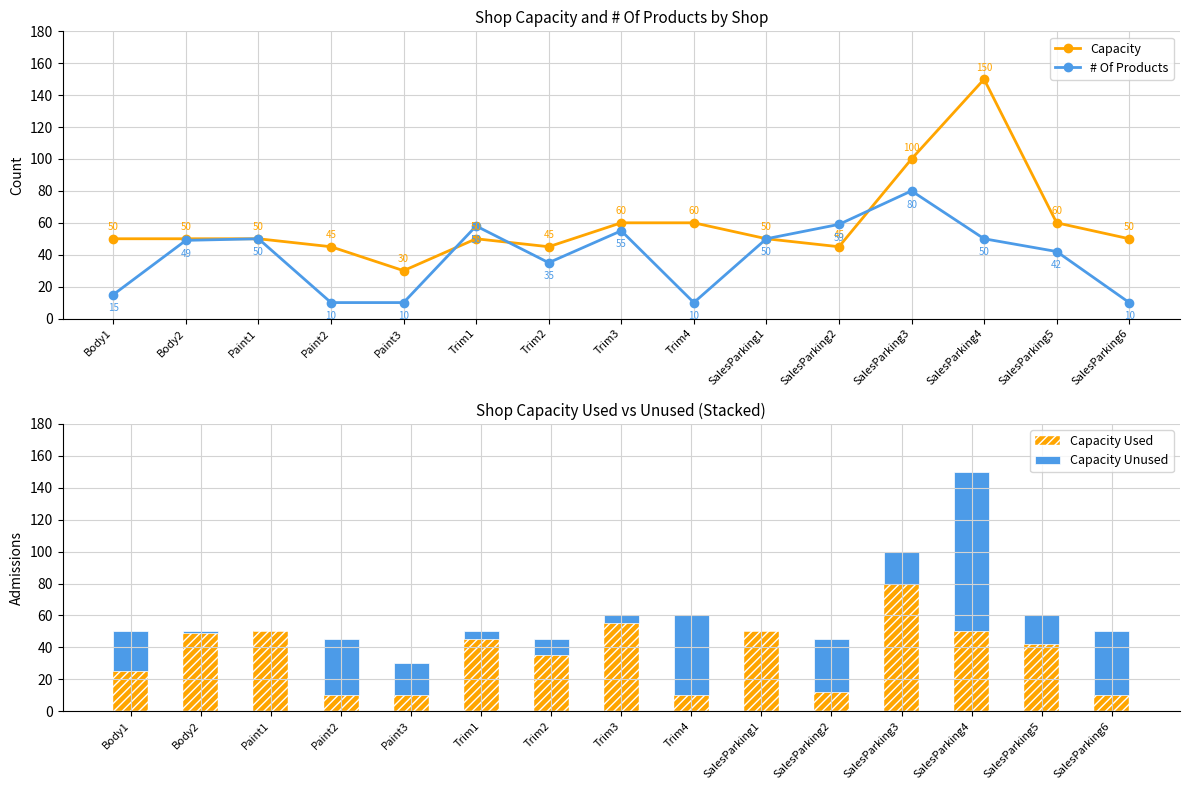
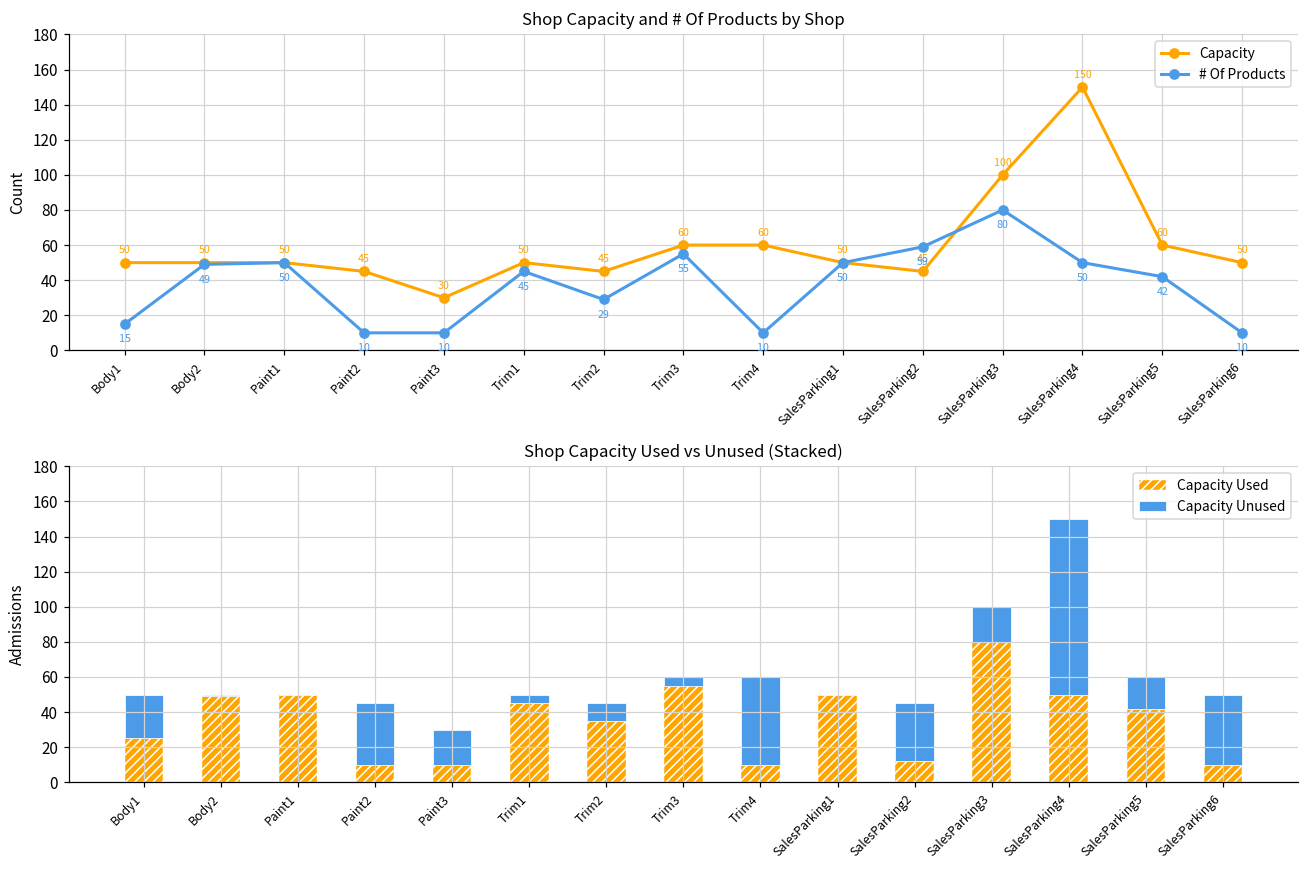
  {
    "Shop Capacity and # Of Products by Shop": {
      "Capacity": {
        "Body1": 50,
        "Paint2": 45,
        "Paint3": 30,
        "Trim1": 50,
        "Trim2": 45,
        "Trim3": 60,
        "Trim4": 60,
        "SalesParking3": 100,
        "SalesParking4": 150,
        "SalesParking5": 60,
        "SalesParking6": 50
      },
      "# Of Products": {
        "Body1": 15,
        "Paint2": 10,
        "Paint3": 10,
-       "Trim1": 58,
-       "Trim2": 35,
+       "Trim1": 45,
+       "Trim2": 29,
        "Trim3": 55,
        "Trim4": 10,
        "SalesParking3": 80,
        "SalesParking4": 50,
        "SalesParking5": 42,
        "SalesParking6": 10
      }
    },
    "Shop Capacity Used vs Unused (Stacked)": {
      "Capacity Used": {
        "Body1": 25,
        "Body2": 49,
        "Paint1": 50,
        "Paint2": 10,
        "Paint3": 10,
        "Trim1": 45,
        "Trim2": 35,
        "Trim3": 55,
        "Trim4": 10,
        "SalesParking1": 50,
        "SalesParking2": 12,
        "SalesParking3": 80,
        "SalesParking4": 50,
        "SalesParking5": 42,
        "SalesParking6": 10
      }
    }
  }
